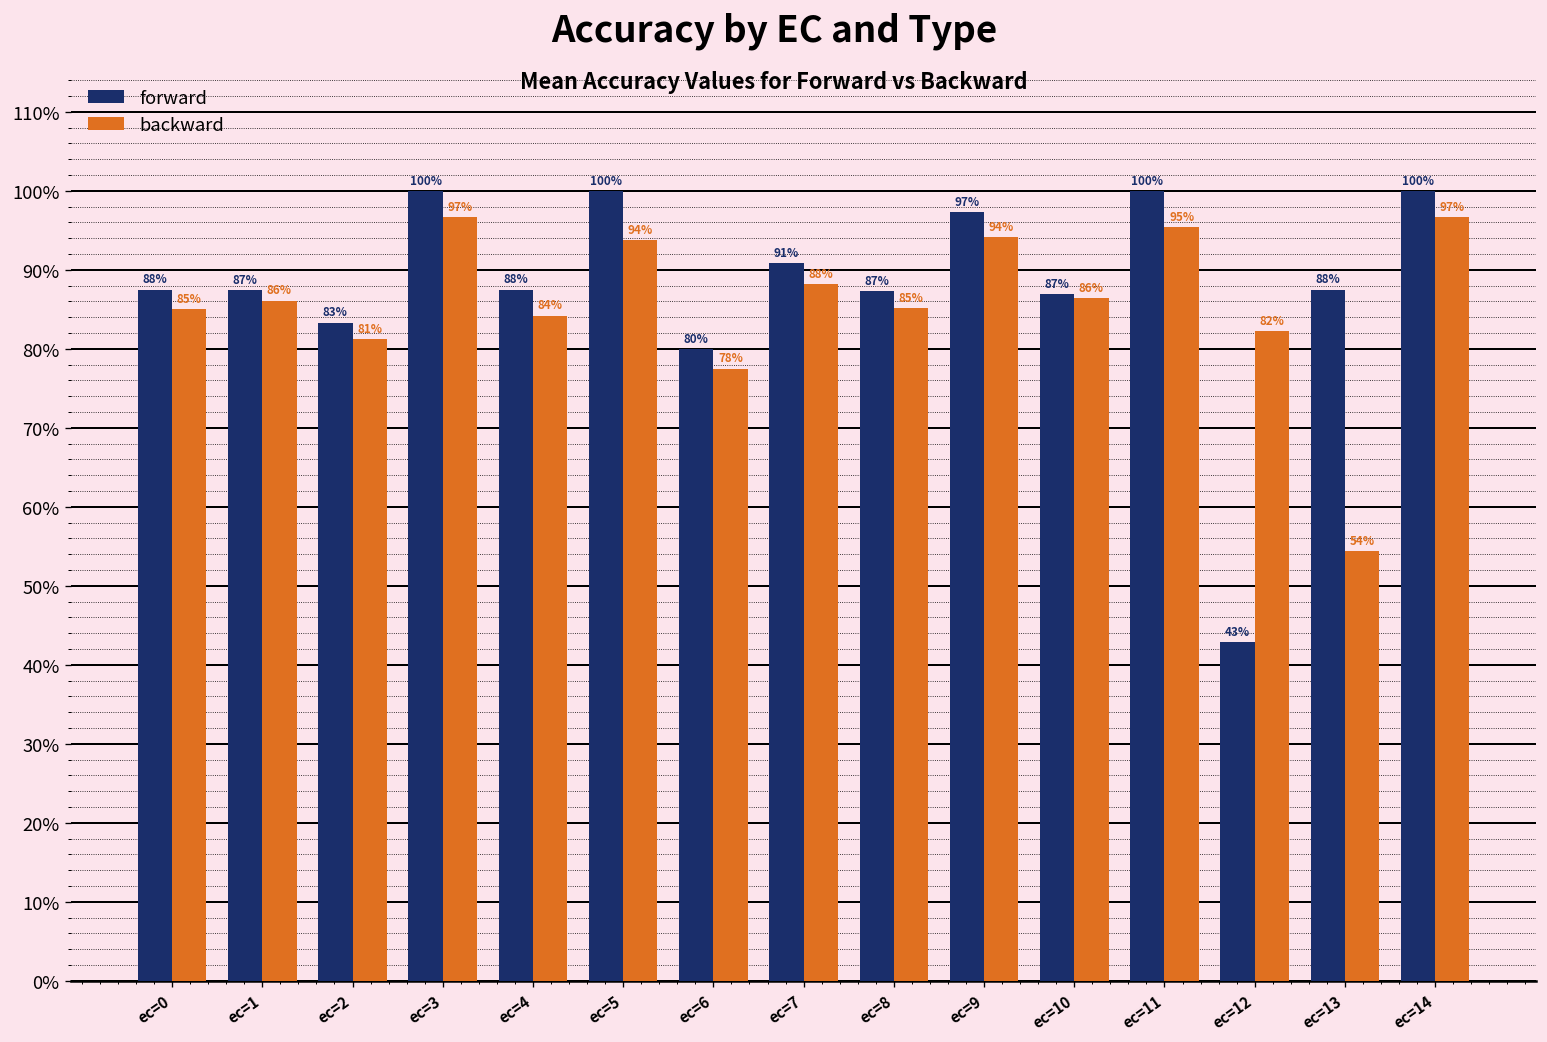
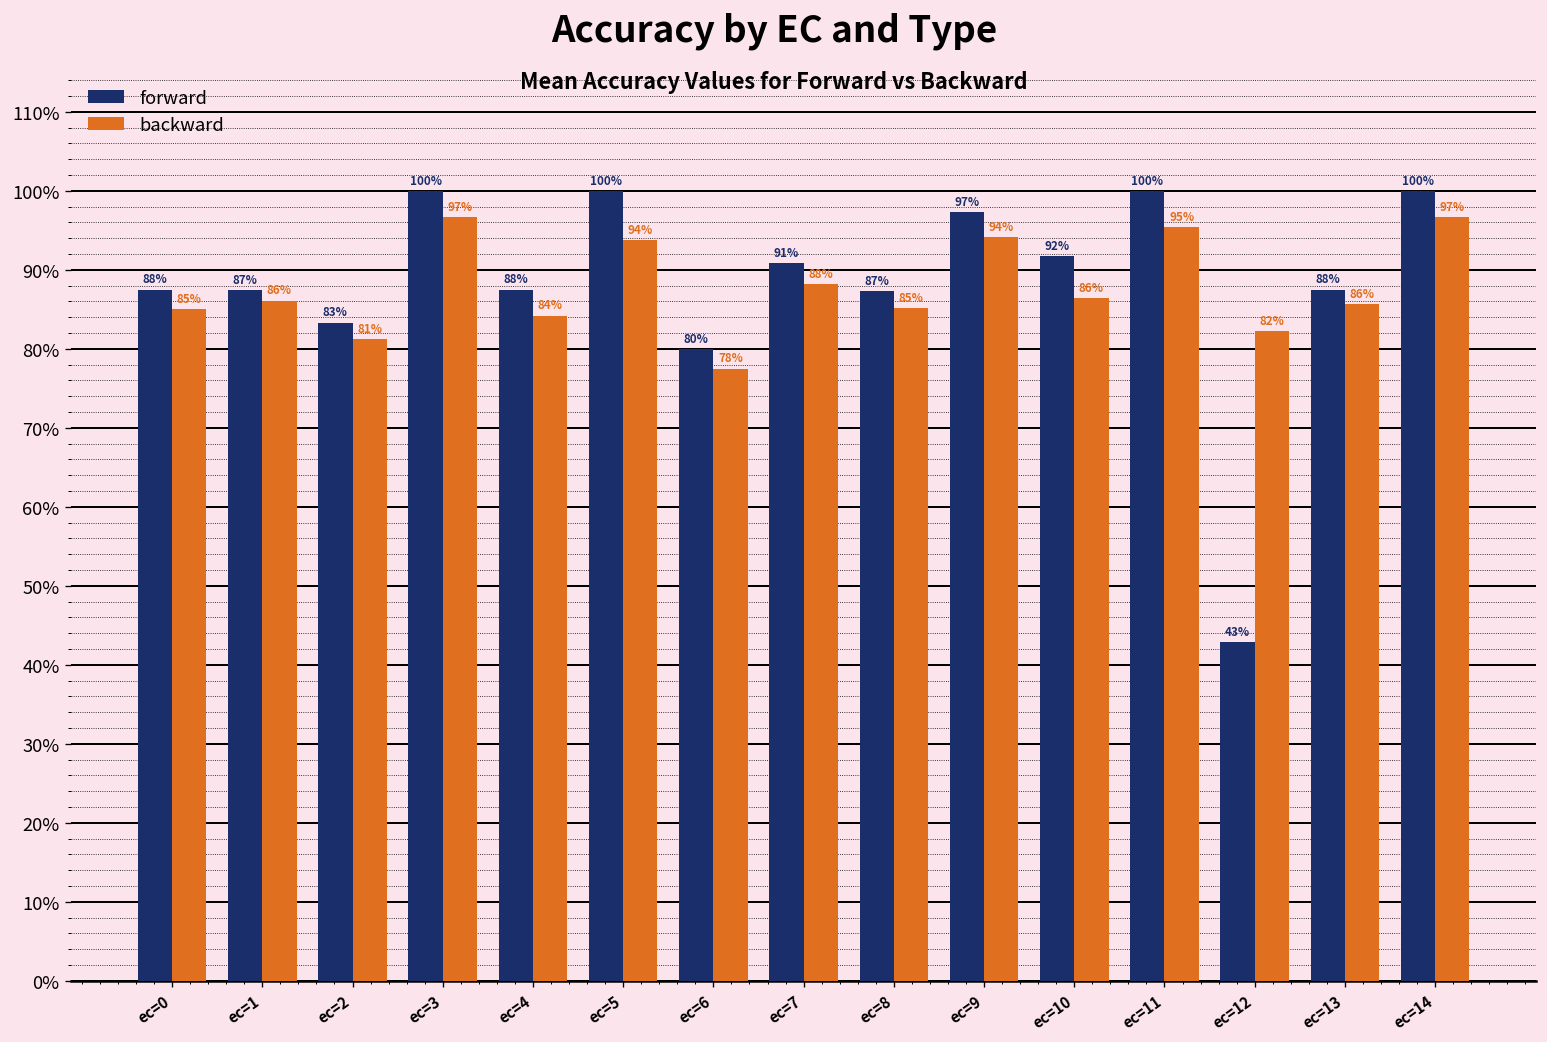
  {
    "forward": {
      "ec=0": "88%",
      "ec=1": "87%",
      "ec=2": "83%",
      "ec=3": "100%",
      "ec=4": "88%",
      "ec=5": "100%",
      "ec=6": "80%",
      "ec=7": "91%",
      "ec=8": "87%",
      "ec=9": "97%",
-     "ec=10": "87%",
+     "ec=10": "92%",
      "ec=11": "100%",
      "ec=12": "43%",
      "ec=13": "88%",
      "ec=14": "100%"
    },
    "backward": {
      "ec=0": "85%",
      "ec=1": "86%",
      "ec=2": "81%",
      "ec=3": "97%",
      "ec=4": "84%",
      "ec=5": "94%",
      "ec=6": "78%",
      "ec=7": "88%",
      "ec=8": "85%",
      "ec=9": "94%",
      "ec=10": "86%",
      "ec=11": "95%",
      "ec=12": "82%",
-     "ec=13": "54%",
+     "ec=13": "86%",
      "ec=14": "97%"
    }
  }
